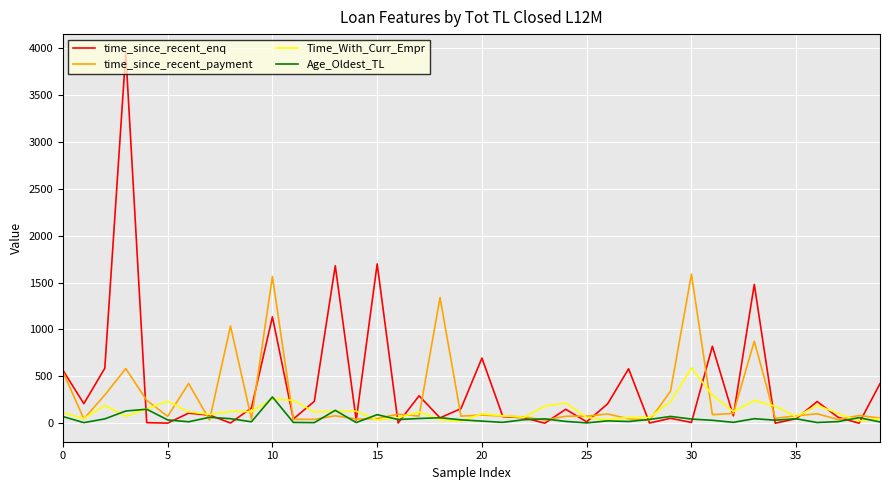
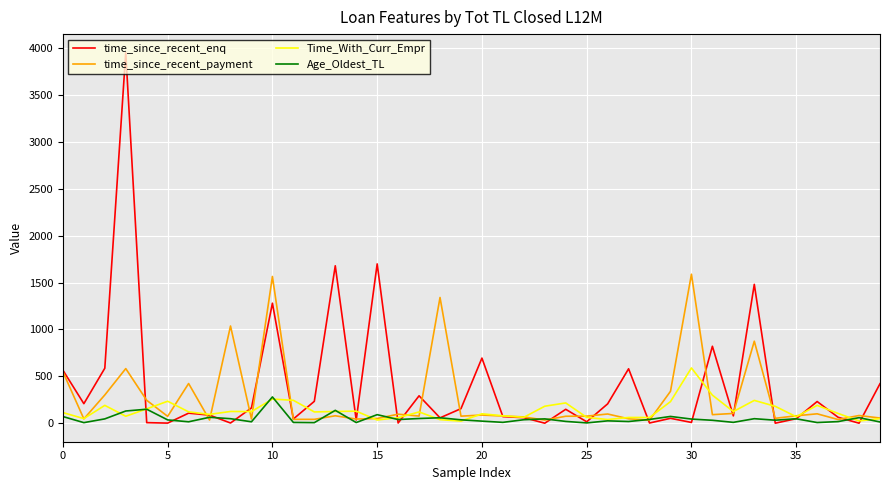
  {
    "time_since_recent_enq": {
      "5": 0,
-     "10": 1100,
+     "10": 1300,
      "15": 1700,
      "20": 700,
      "30": 0
    },
    "time_since_recent_payment": {
      "5": 100,
      "10": 1600,
      "30": 1600
    },
    "Time_With_Curr_Empr": {
      "0": 100,
      "5": 200,
      "30": 600
    },
    "Age_Oldest_TL": {
      "0": 100,
      "5": 0,
      "15": 100,
      "20": 0,
      "30": 0
    }
  }
